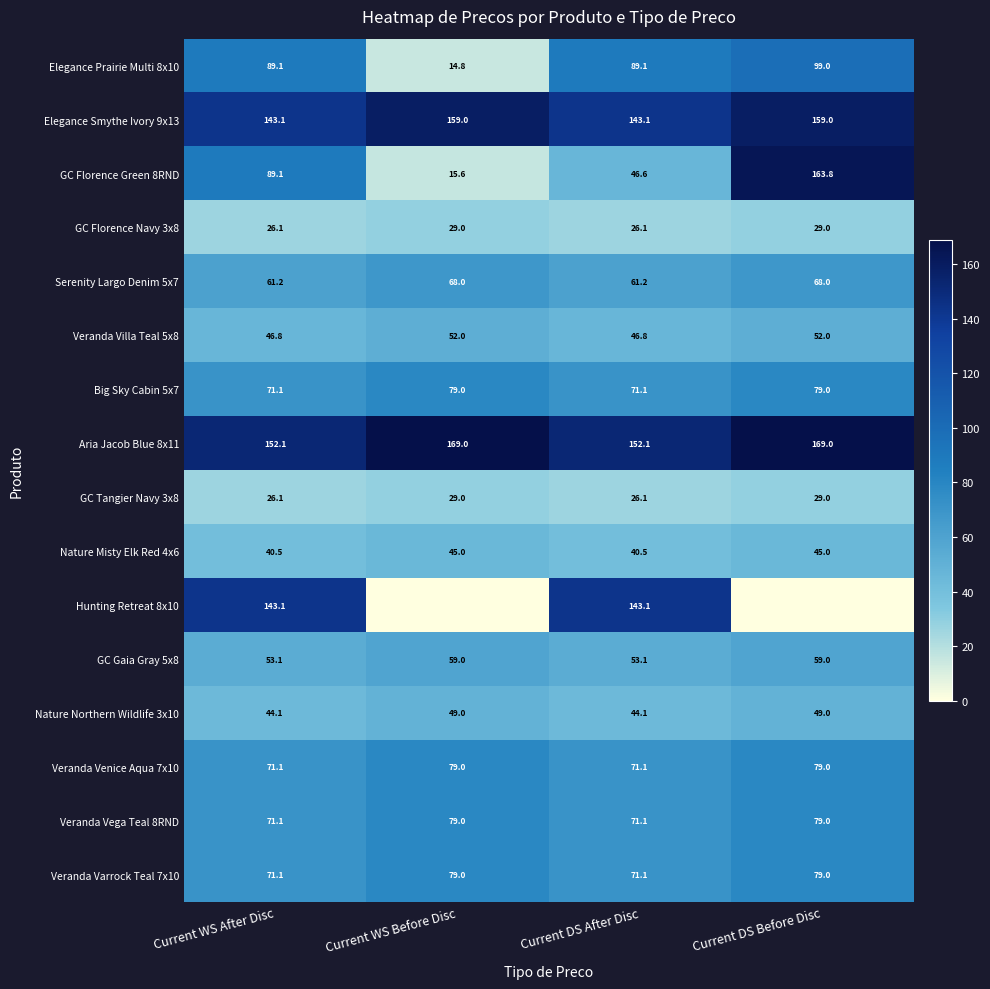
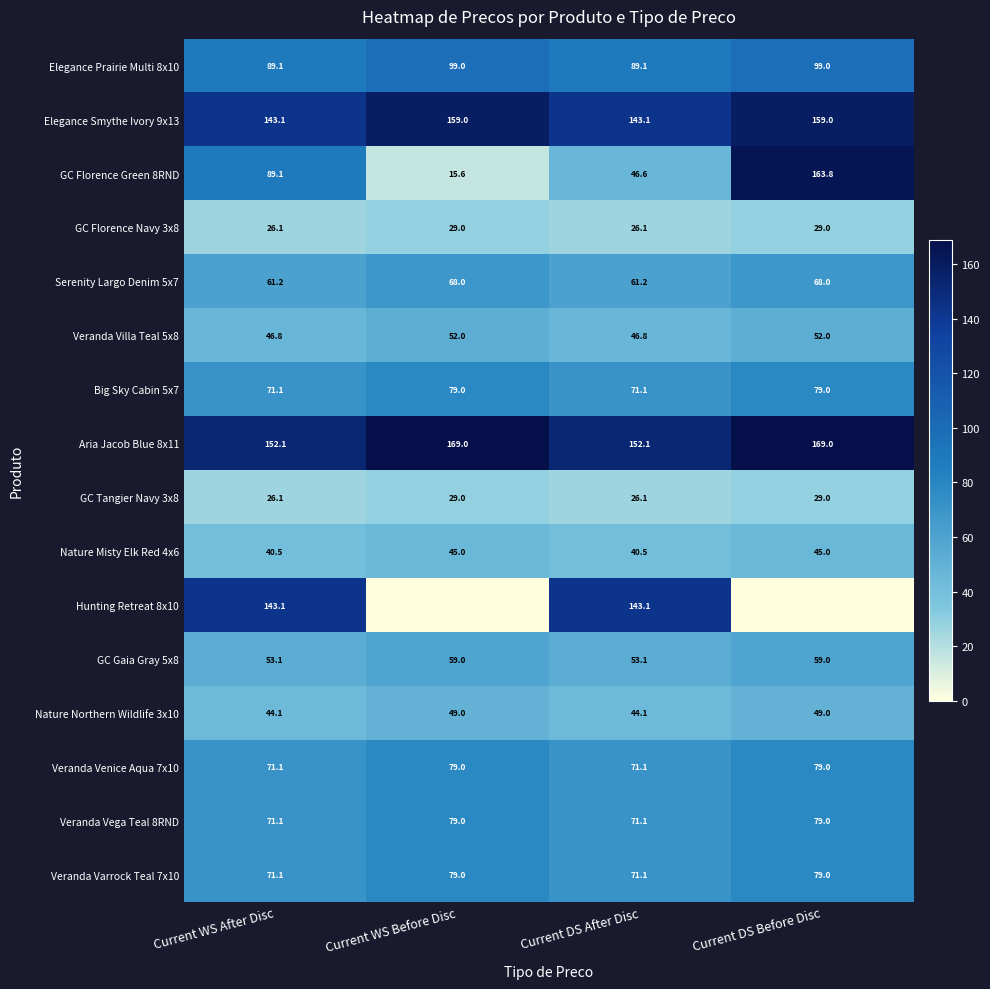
  {
    "Elegance Prairie Multi 8x10": {
      "Current WS After Disc": 89.1,
-     "Current WS Before Disc": 14.8,
+     "Current WS Before Disc": 99.0,
      "Current DS After Disc": 89.1,
      "Current DS Before Disc": 99.0
    },
    "Elegance Smythe Ivory 9x13": {
      "Current WS After Disc": 143.1,
      "Current WS Before Disc": 159.0,
      "Current DS After Disc": 143.1,
      "Current DS Before Disc": 159.0
    },
    "GC Florence Green 8RND": {
      "Current WS After Disc": 89.1,
      "Current WS Before Disc": 15.6,
      "Current DS After Disc": 46.6,
      "Current DS Before Disc": 163.8
    },
    "GC Florence Navy 3x8": {
      "Current WS After Disc": 26.1,
      "Current WS Before Disc": 29.0,
      "Current DS After Disc": 26.1,
      "Current DS Before Disc": 29.0
    },
    "Serenity Largo Denim 5x7": {
      "Current WS After Disc": 61.2,
      "Current WS Before Disc": 68.0,
      "Current DS After Disc": 61.2,
      "Current DS Before Disc": 68.0
    },
    "Veranda Villa Teal 5x8": {
      "Current WS After Disc": 46.8,
      "Current WS Before Disc": 52.0,
      "Current DS After Disc": 46.8,
      "Current DS Before Disc": 52.0
    },
    "Big Sky Cabin 5x7": {
      "Current WS After Disc": 71.1,
      "Current WS Before Disc": 79.0,
      "Current DS After Disc": 71.1,
      "Current DS Before Disc": 79.0
    },
    "Aria Jacob Blue 8x11": {
      "Current WS After Disc": 152.1,
      "Current WS Before Disc": 169.0,
      "Current DS After Disc": 152.1,
      "Current DS Before Disc": 169.0
    },
    "GC Tangier Navy 3x8": {
      "Current WS After Disc": 26.1,
      "Current WS Before Disc": 29.0,
      "Current DS After Disc": 26.1,
      "Current DS Before Disc": 29.0
    },
    "Nature Misty Elk Red 4x6": {
      "Current WS After Disc": 40.5,
      "Current WS Before Disc": 45.0,
      "Current DS After Disc": 40.5,
      "Current DS Before Disc": 45.0
    },
    "Hunting Retreat 8x10": {
      "Current WS After Disc": 143.1,
      "Current DS After Disc": 143.1
    },
    "GC Gaia Gray 5x8": {
      "Current WS After Disc": 53.1,
      "Current WS Before Disc": 59.0,
      "Current DS After Disc": 53.1,
      "Current DS Before Disc": 59.0
    },
    "Nature Northern Wildlife 3x10": {
      "Current WS After Disc": 44.1,
      "Current WS Before Disc": 49.0,
      "Current DS After Disc": 44.1,
      "Current DS Before Disc": 49.0
    },
    "Veranda Venice Aqua 7x10": {
      "Current WS After Disc": 71.1,
      "Current WS Before Disc": 79.0,
      "Current DS After Disc": 71.1,
      "Current DS Before Disc": 79.0
    },
    "Veranda Vega Teal 8RND": {
      "Current WS After Disc": 71.1,
      "Current WS Before Disc": 79.0,
      "Current DS After Disc": 71.1,
      "Current DS Before Disc": 79.0
    },
    "Veranda Varrock Teal 7x10": {
      "Current WS After Disc": 71.1,
      "Current WS Before Disc": 79.0,
      "Current DS After Disc": 71.1,
      "Current DS Before Disc": 79.0
    }
  }
